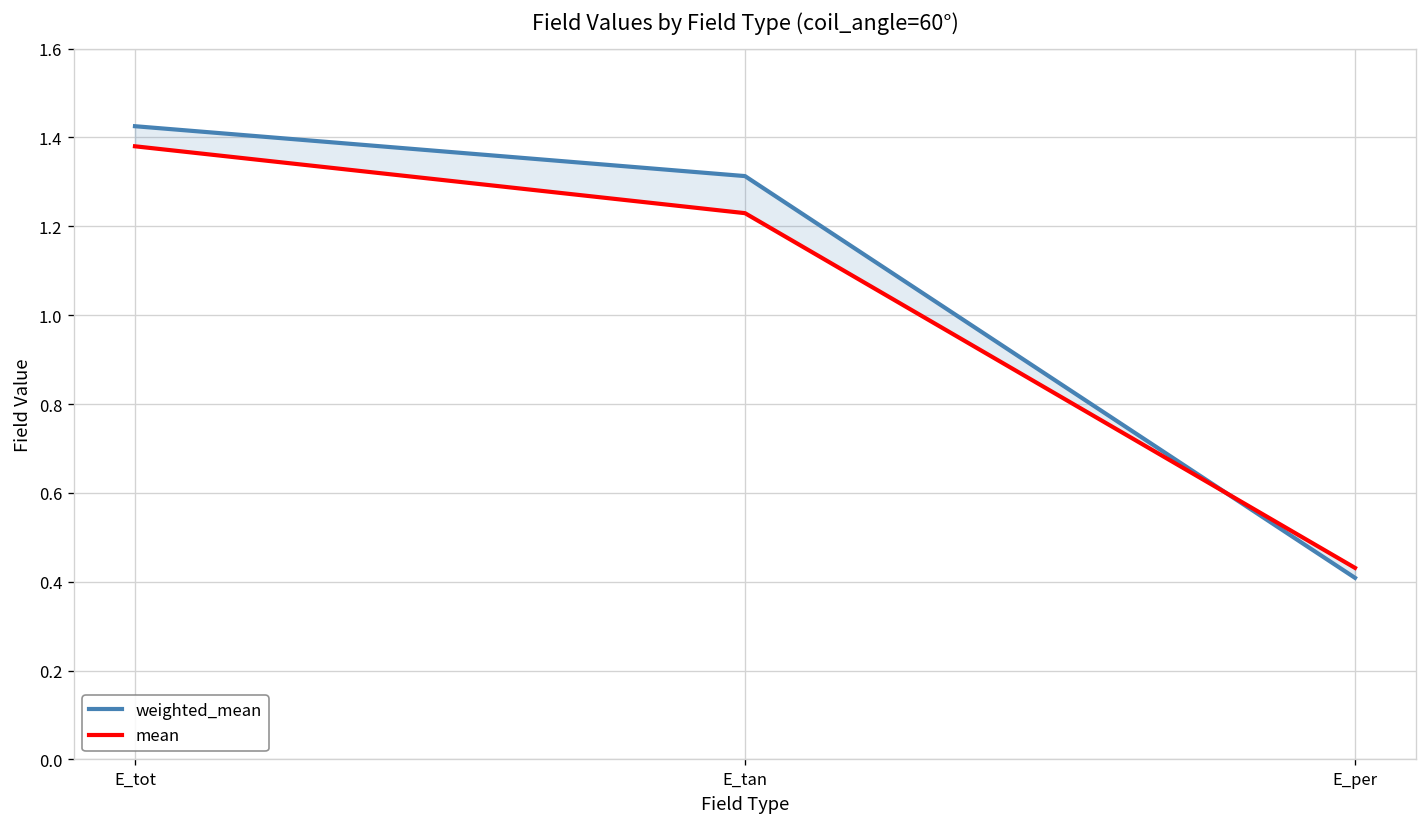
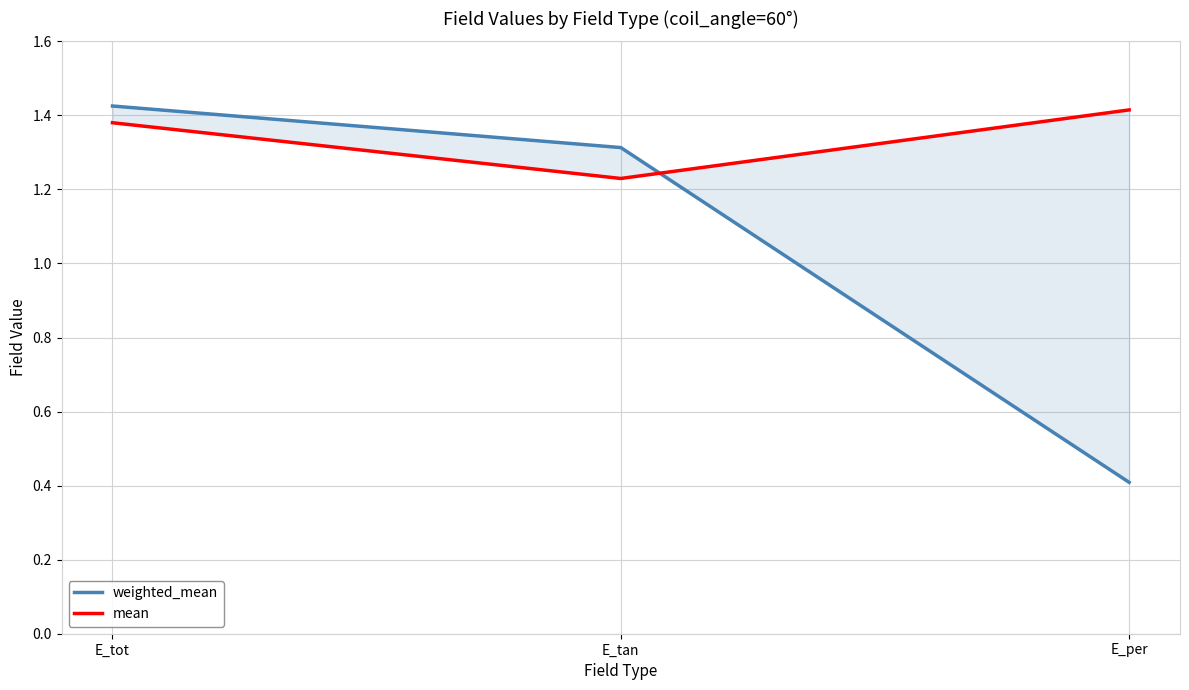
  {
    "mean": {
      "E_tot": 1.38,
      "E_tan": 1.23,
-     "E_per": 0.43
+     "E_per": 1.41
    }
  }
